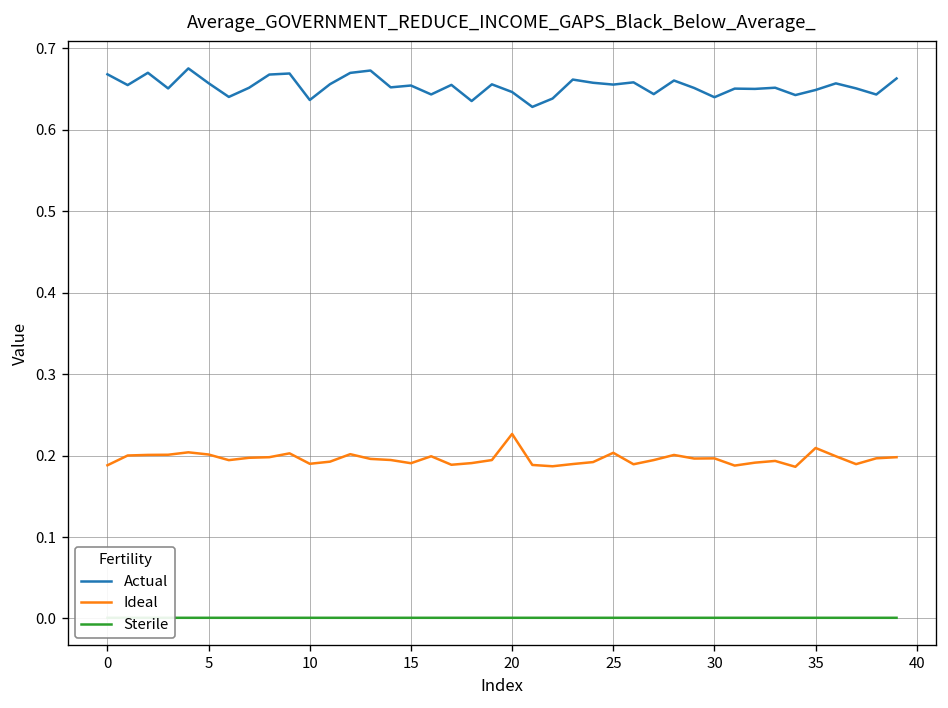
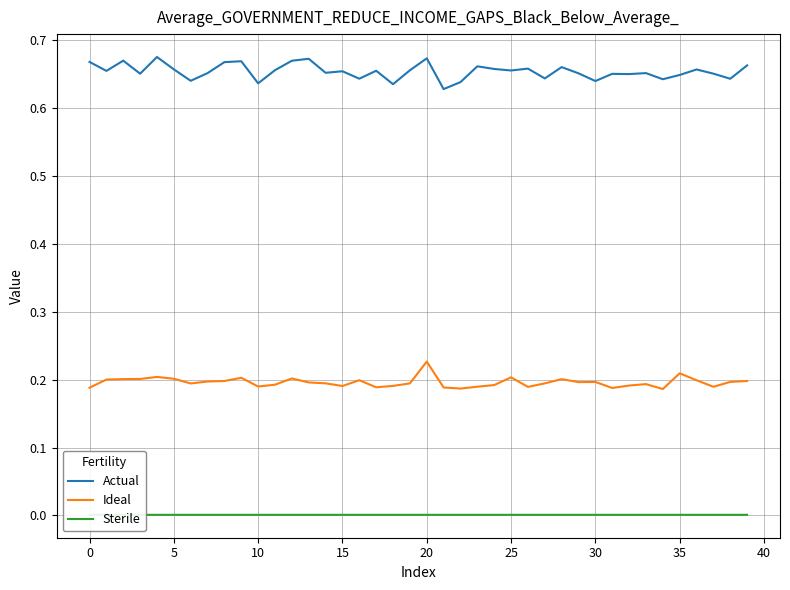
  {
    "Actual": {
      "0": 0.67,
      "5": 0.66,
      "10": 0.64,
      "15": 0.65,
-     "20": 0.65,
+     "20": 0.67,
      "25": 0.66,
      "30": 0.64,
      "35": 0.65
    },
    "Ideal": {
      "0": 0.19,
      "5": 0.20,
      "10": 0.19,
      "15": 0.19,
      "20": 0.23,
      "25": 0.20,
      "30": 0.20,
      "35": 0.21
    },
    "Sterile": {
      "5": 0.00,
      "10": 0.00,
      "15": 0.00,
      "20": 0.00,
      "25": 0.00,
      "30": 0.00,
      "35": 0.00
    }
  }
